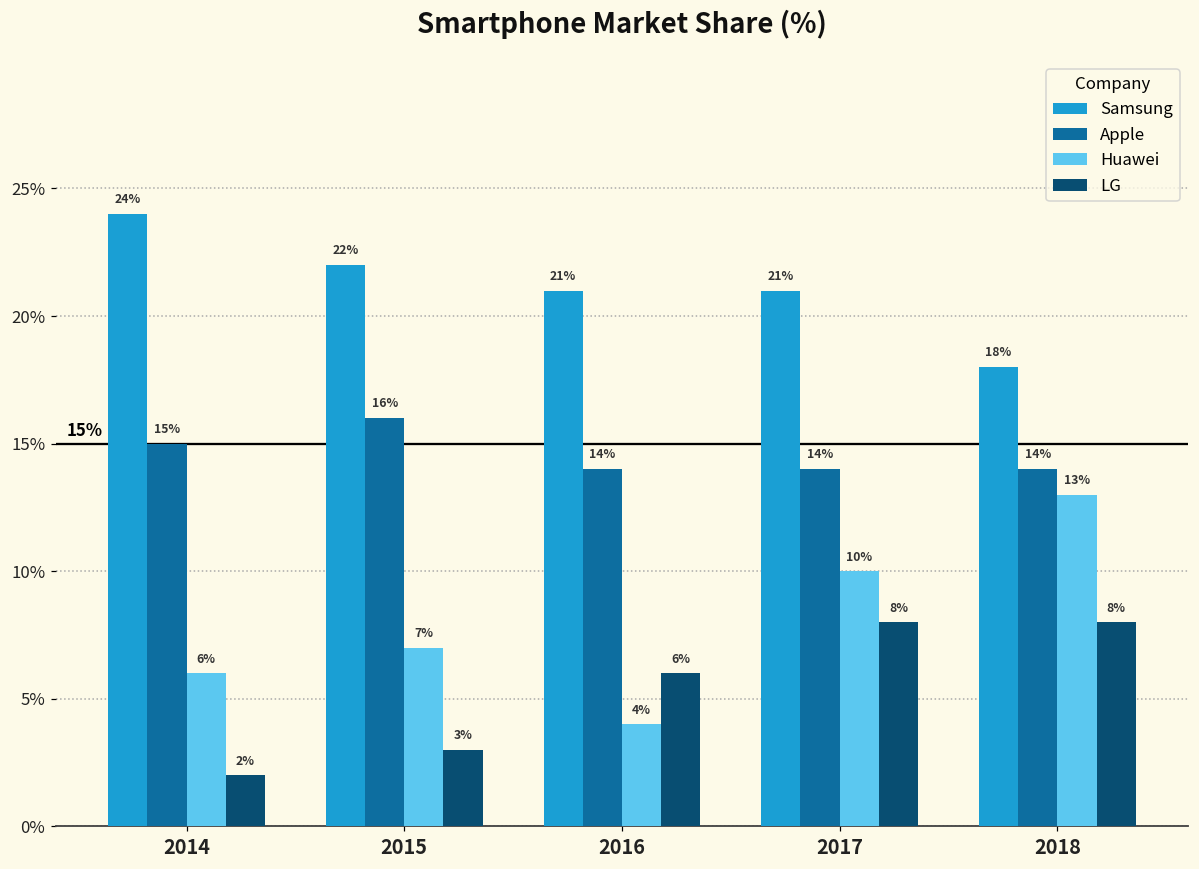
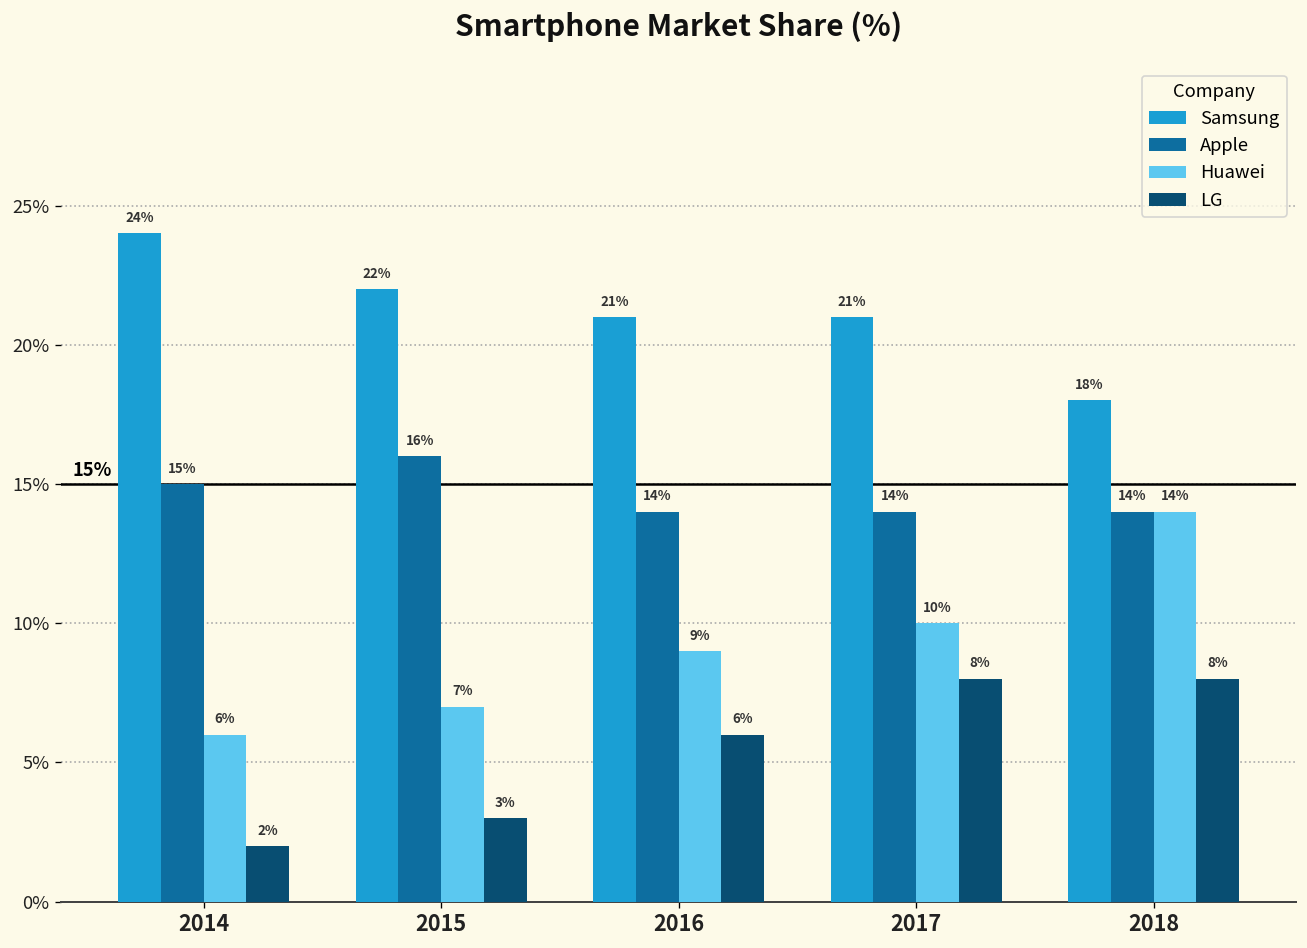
  {
    "Samsung": {
      "2014": "24%",
      "2015": "22%",
      "2016": "21%",
      "2017": "21%",
      "2018": "18%"
    },
    "Huawei": {
      "2014": "6%",
      "2015": "7%",
-     "2016": "4%",
+     "2016": "9%",
      "2017": "10%",
-     "2018": "13%"
+     "2018": "14%"
    }
  }
